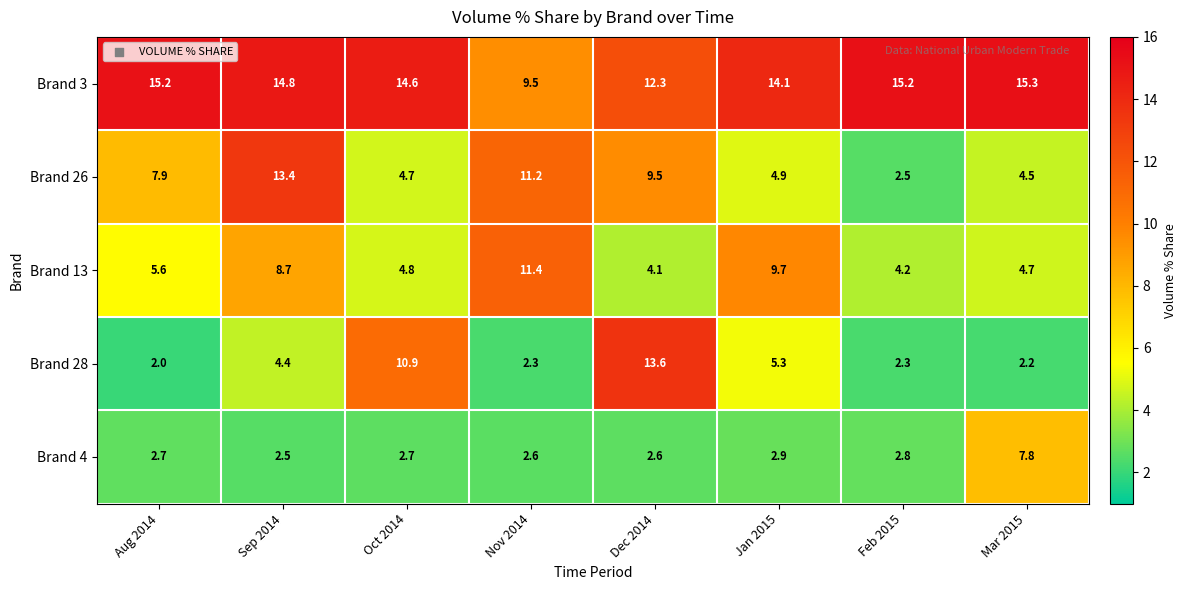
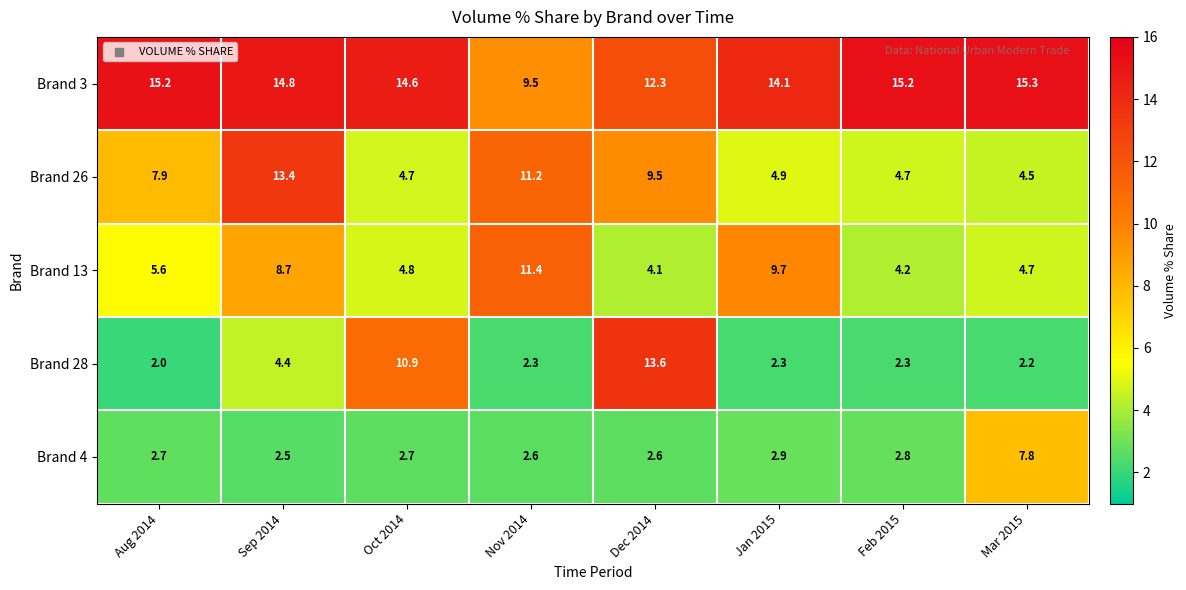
  {
    "Brand 3": {
      "Aug 2014": 15.2,
      "Sep 2014": 14.8,
      "Oct 2014": 14.6,
      "Nov 2014": 9.5,
      "Dec 2014": 12.3,
      "Jan 2015": 14.1,
      "Feb 2015": 15.2
    },
    "Brand 26": {
      "Aug 2014": 7.9,
      "Sep 2014": 13.4,
      "Oct 2014": 4.7,
      "Nov 2014": 11.2,
      "Dec 2014": 9.5,
      "Jan 2015": 4.9,
-     "Feb 2015": 2.5,
+     "Feb 2015": 4.7,
      "Mar 2015": 4.5
    },
    "Brand 13": {
      "Aug 2014": 5.6,
      "Sep 2014": 8.7,
      "Oct 2014": 4.8,
      "Nov 2014": 11.4,
      "Dec 2014": 4.1,
      "Jan 2015": 9.7,
      "Feb 2015": 4.2,
      "Mar 2015": 4.7
    },
    "Brand 28": {
      "Aug 2014": 2.0,
      "Sep 2014": 4.4,
      "Oct 2014": 10.9,
      "Nov 2014": 2.3,
      "Dec 2014": 13.6,
-     "Jan 2015": 5.3,
+     "Jan 2015": 2.3,
      "Feb 2015": 2.3,
      "Mar 2015": 2.2
    },
    "Brand 4": {
      "Aug 2014": 2.7,
      "Sep 2014": 2.5,
      "Oct 2014": 2.7,
      "Nov 2014": 2.6,
      "Dec 2014": 2.6,
      "Jan 2015": 2.9,
      "Feb 2015": 2.8,
      "Mar 2015": 7.8
    }
  }
